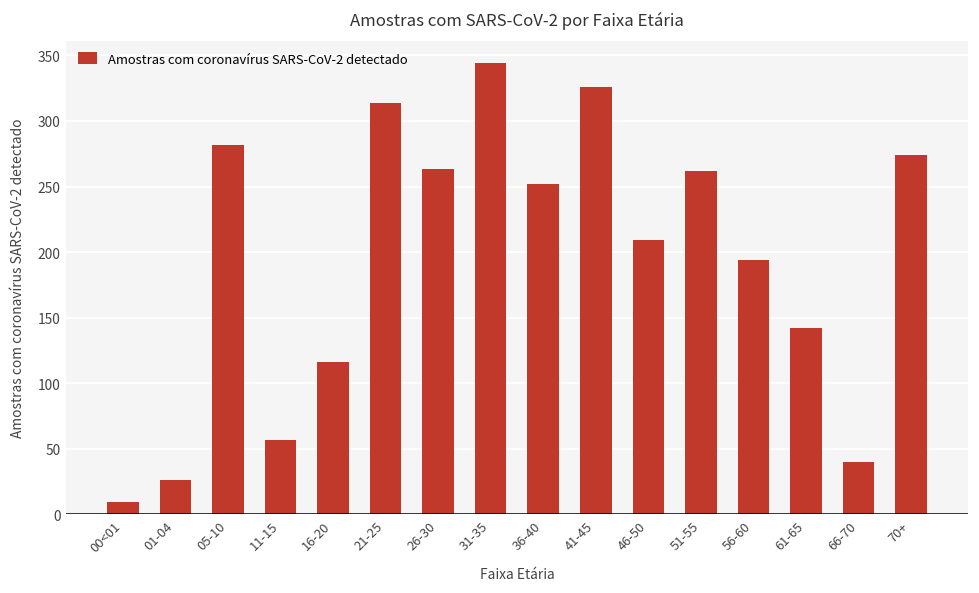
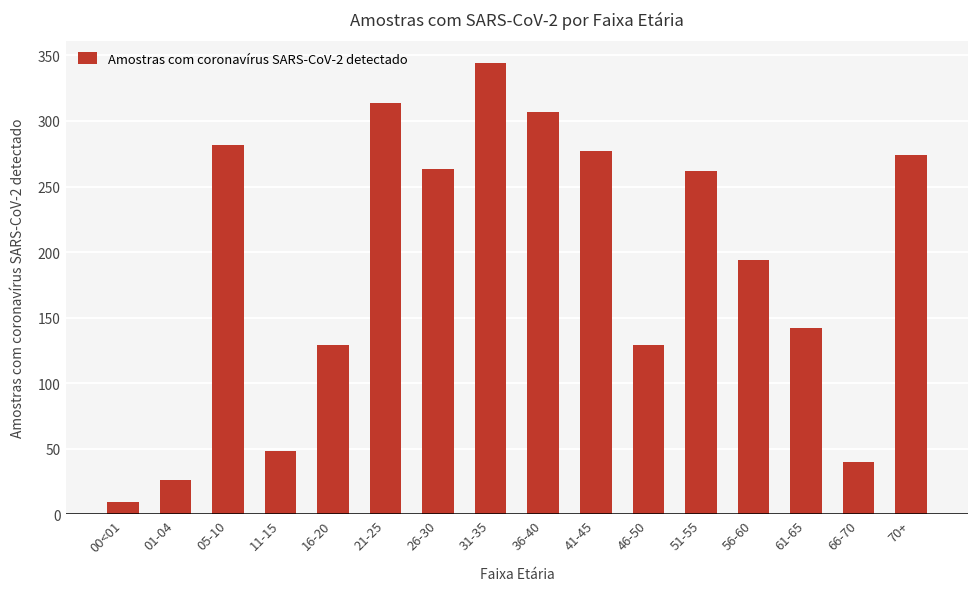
  {
    "00<01": 9,
    "01-04": 26,
    "05-10": 282,
-   "11-15": 57,
-   "16-20": 116,
+   "11-15": 48,
+   "16-20": 129,
    "21-25": 314,
    "26-30": 263,
    "31-35": 344,
-   "36-40": 252,
-   "41-45": 326,
-   "46-50": 209,
+   "36-40": 307,
+   "41-45": 277,
+   "46-50": 129,
    "51-55": 262,
    "56-60": 194,
    "61-65": 142,
    "66-70": 40,
    "70+": 274
  }
